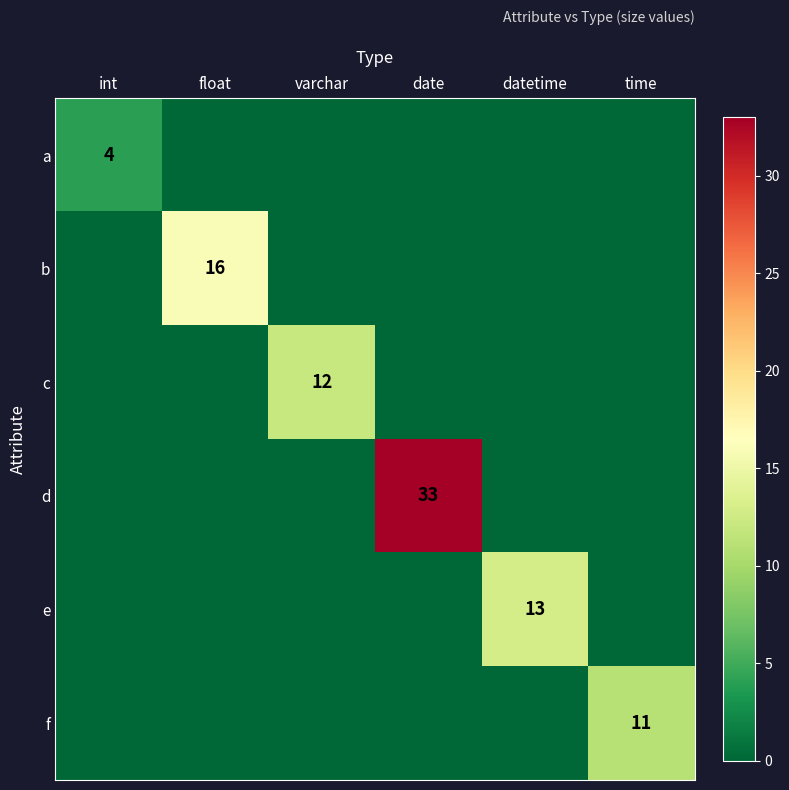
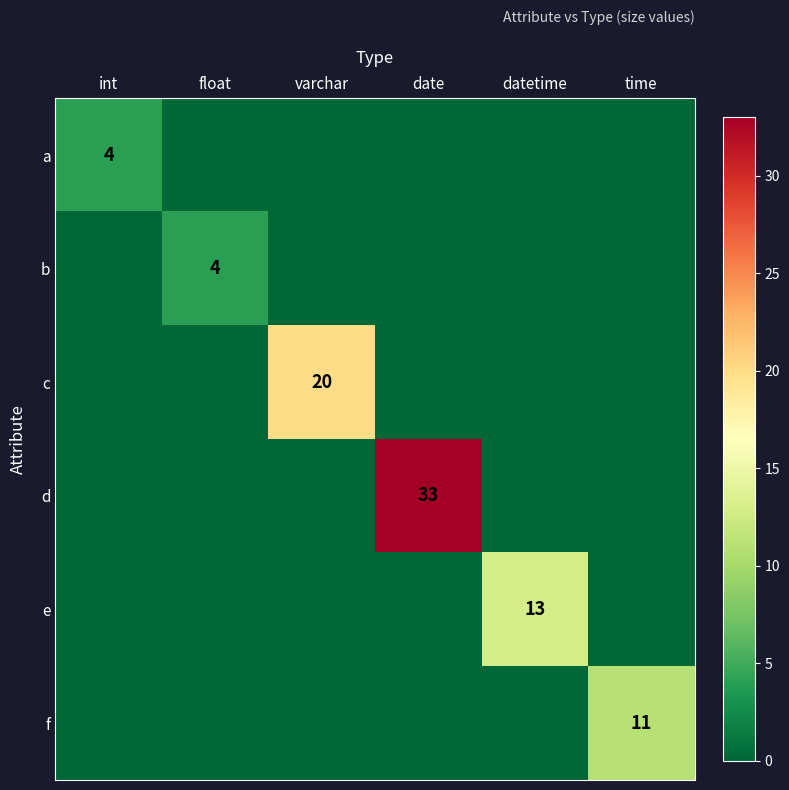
  {
    "a": {
      "int": 4
    },
    "b": {
-     "float": 16
+     "float": 4
    },
    "c": {
-     "varchar": 12
+     "varchar": 20
    },
    "d": {
      "date": 33
    },
    "e": {
      "datetime": 13
    },
    "f": {
      "time": 11
    }
  }
